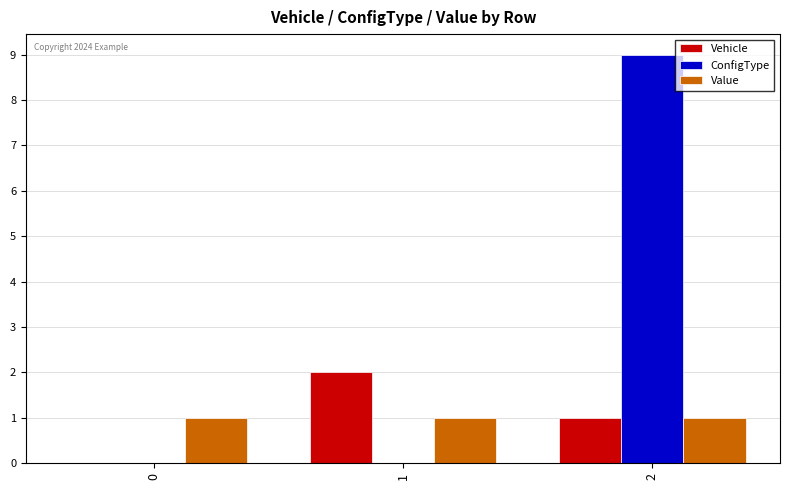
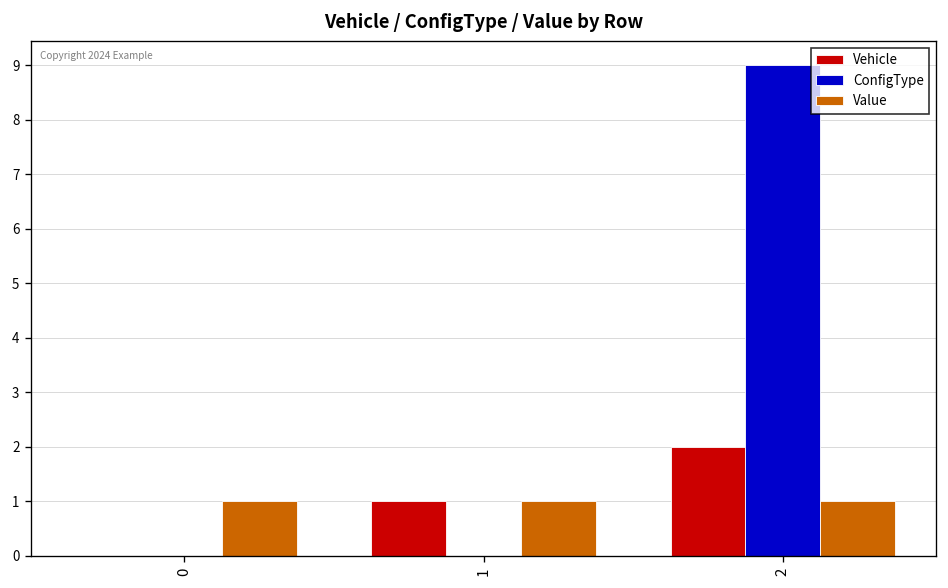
  {
    "Vehicle": {
      "0": 0,
-     "1": 2,
-     "2": 1
+     "1": 1,
+     "2": 2
    },
    "ConfigType": {
      "0": 0,
      "1": 0,
      "2": 9
    },
    "Value": {
      "0": 1,
      "1": 1,
      "2": 1
    }
  }
